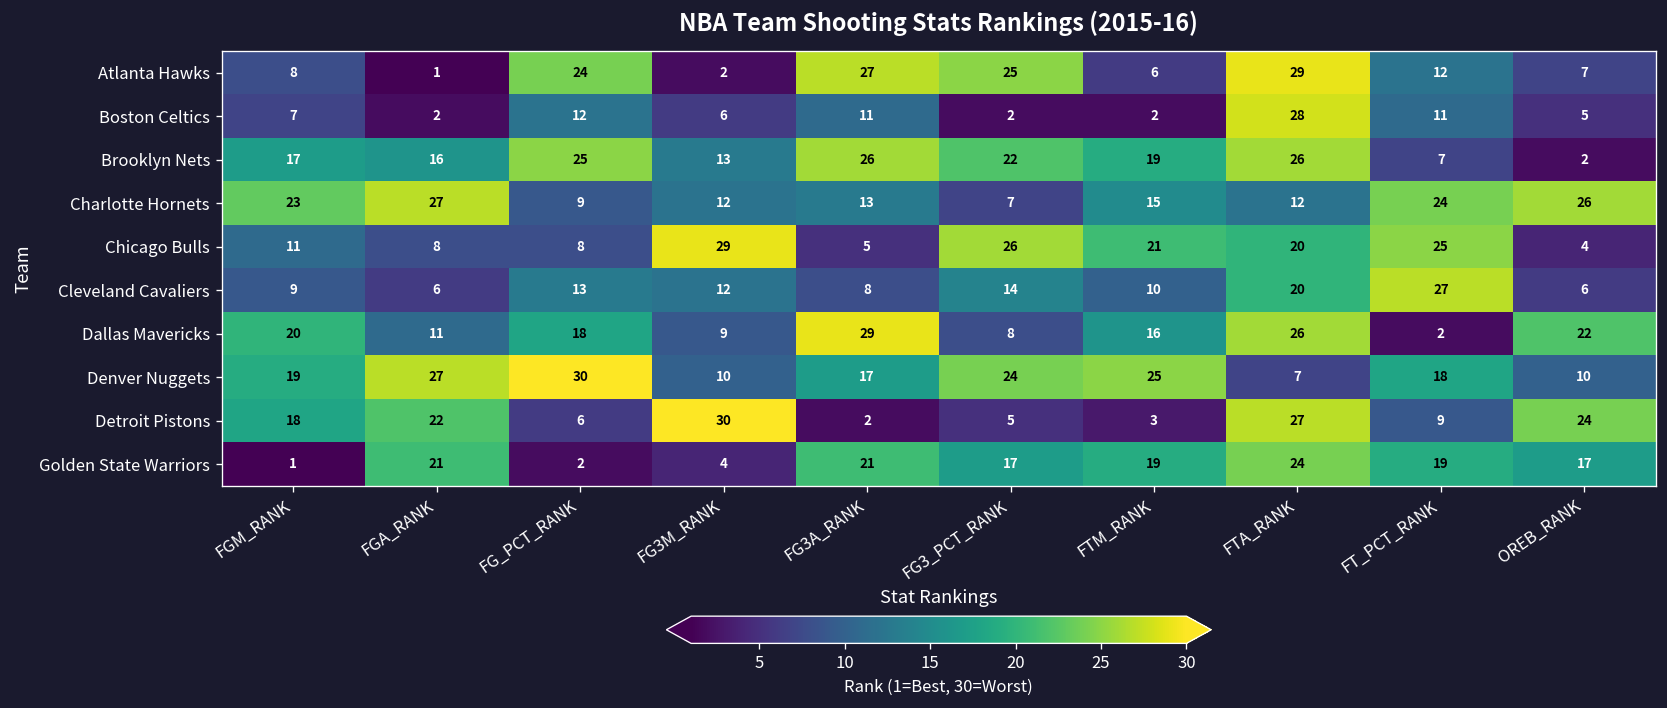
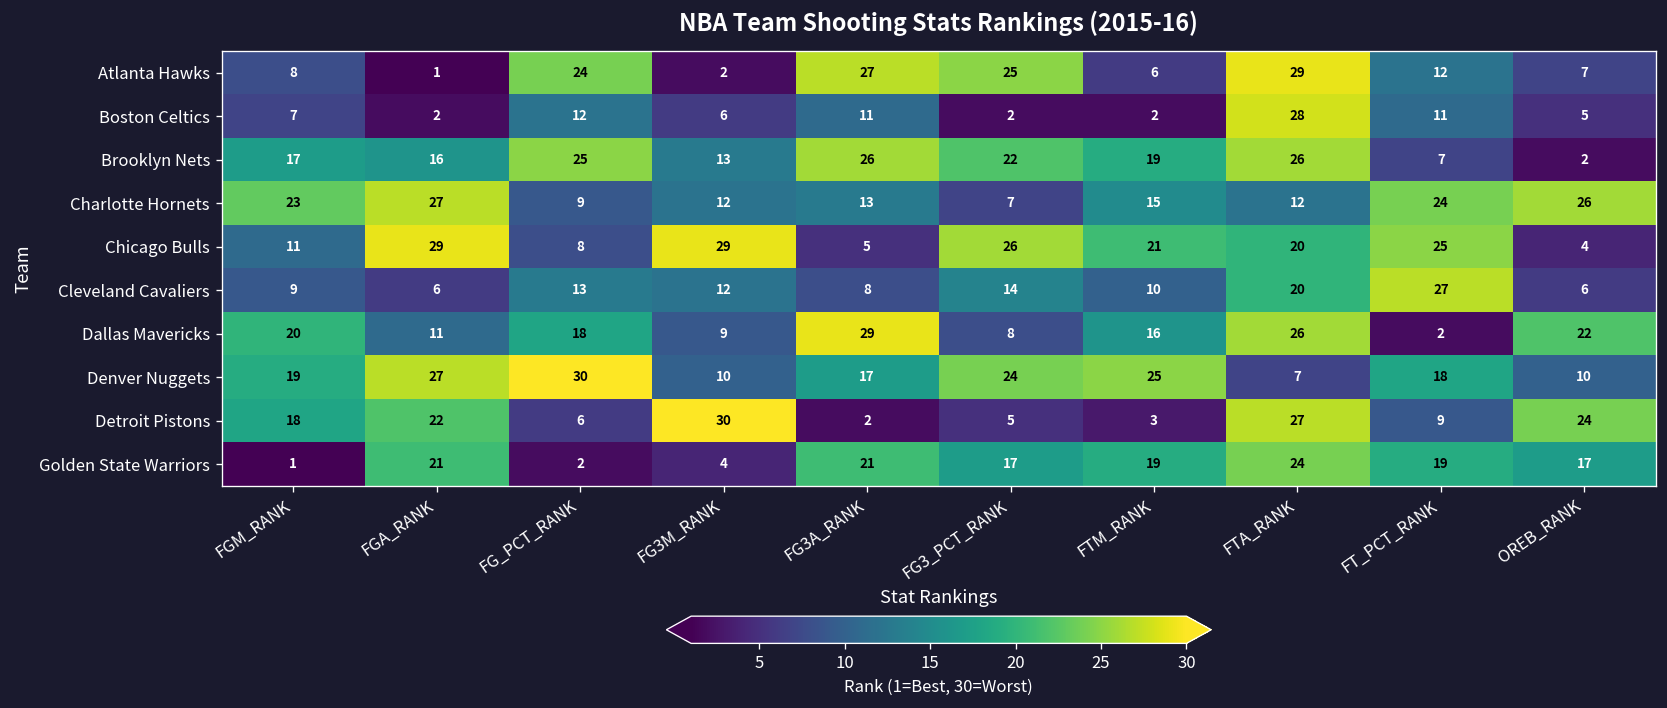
  {
    "Atlanta Hawks": {
      "FGM_RANK": 8,
      "FGA_RANK": 1,
      "FG_PCT_RANK": 24,
      "FG3M_RANK": 2,
      "FG3A_RANK": 27,
      "FG3_PCT_RANK": 25,
      "FTM_RANK": 6,
      "FTA_RANK": 29,
      "FT_PCT_RANK": 12,
      "OREB_RANK": 7
    },
    "Boston Celtics": {
      "FGM_RANK": 7,
      "FGA_RANK": 2,
      "FG_PCT_RANK": 12,
      "FG3M_RANK": 6,
      "FG3A_RANK": 11,
      "FG3_PCT_RANK": 2,
      "FTM_RANK": 2,
      "FTA_RANK": 28,
      "FT_PCT_RANK": 11,
      "OREB_RANK": 5
    },
    "Brooklyn Nets": {
      "FGM_RANK": 17,
      "FGA_RANK": 16,
      "FG_PCT_RANK": 25,
      "FG3M_RANK": 13,
      "FG3A_RANK": 26,
      "FG3_PCT_RANK": 22,
      "FTM_RANK": 19,
      "FTA_RANK": 26,
      "FT_PCT_RANK": 7,
      "OREB_RANK": 2
    },
    "Charlotte Hornets": {
      "FGM_RANK": 23,
      "FGA_RANK": 27,
      "FG_PCT_RANK": 9,
      "FG3M_RANK": 12,
      "FG3A_RANK": 13,
      "FG3_PCT_RANK": 7,
      "FTM_RANK": 15,
      "FTA_RANK": 12,
      "FT_PCT_RANK": 24,
      "OREB_RANK": 26
    },
    "Chicago Bulls": {
      "FGM_RANK": 11,
-     "FGA_RANK": 8,
+     "FGA_RANK": 29,
      "FG_PCT_RANK": 8,
      "FG3M_RANK": 29,
      "FG3A_RANK": 5,
      "FG3_PCT_RANK": 26,
      "FTM_RANK": 21,
      "FTA_RANK": 20,
      "FT_PCT_RANK": 25,
      "OREB_RANK": 4
    },
    "Cleveland Cavaliers": {
      "FGM_RANK": 9,
      "FGA_RANK": 6,
      "FG_PCT_RANK": 13,
      "FG3M_RANK": 12,
      "FG3A_RANK": 8,
      "FG3_PCT_RANK": 14,
      "FTM_RANK": 10,
      "FTA_RANK": 20,
      "FT_PCT_RANK": 27,
      "OREB_RANK": 6
    },
    "Dallas Mavericks": {
      "FGM_RANK": 20,
      "FGA_RANK": 11,
      "FG_PCT_RANK": 18,
      "FG3M_RANK": 9,
      "FG3A_RANK": 29,
      "FG3_PCT_RANK": 8,
      "FTM_RANK": 16,
      "FTA_RANK": 26,
      "FT_PCT_RANK": 2,
      "OREB_RANK": 22
    },
    "Denver Nuggets": {
      "FGM_RANK": 19,
      "FGA_RANK": 27,
      "FG_PCT_RANK": 30,
      "FG3M_RANK": 10,
      "FG3A_RANK": 17,
      "FG3_PCT_RANK": 24,
      "FTM_RANK": 25,
      "FTA_RANK": 7,
      "FT_PCT_RANK": 18,
      "OREB_RANK": 10
    },
    "Detroit Pistons": {
      "FGM_RANK": 18,
      "FGA_RANK": 22,
      "FG_PCT_RANK": 6,
      "FG3M_RANK": 30,
      "FG3A_RANK": 2,
      "FG3_PCT_RANK": 5,
      "FTM_RANK": 3,
      "FTA_RANK": 27,
      "FT_PCT_RANK": 9,
      "OREB_RANK": 24
    },
    "Golden State Warriors": {
      "FGM_RANK": 1,
      "FGA_RANK": 21,
      "FG_PCT_RANK": 2,
      "FG3M_RANK": 4,
      "FG3A_RANK": 21,
      "FG3_PCT_RANK": 17,
      "FTM_RANK": 19,
      "FTA_RANK": 24,
      "FT_PCT_RANK": 19,
      "OREB_RANK": 17
    }
  }
